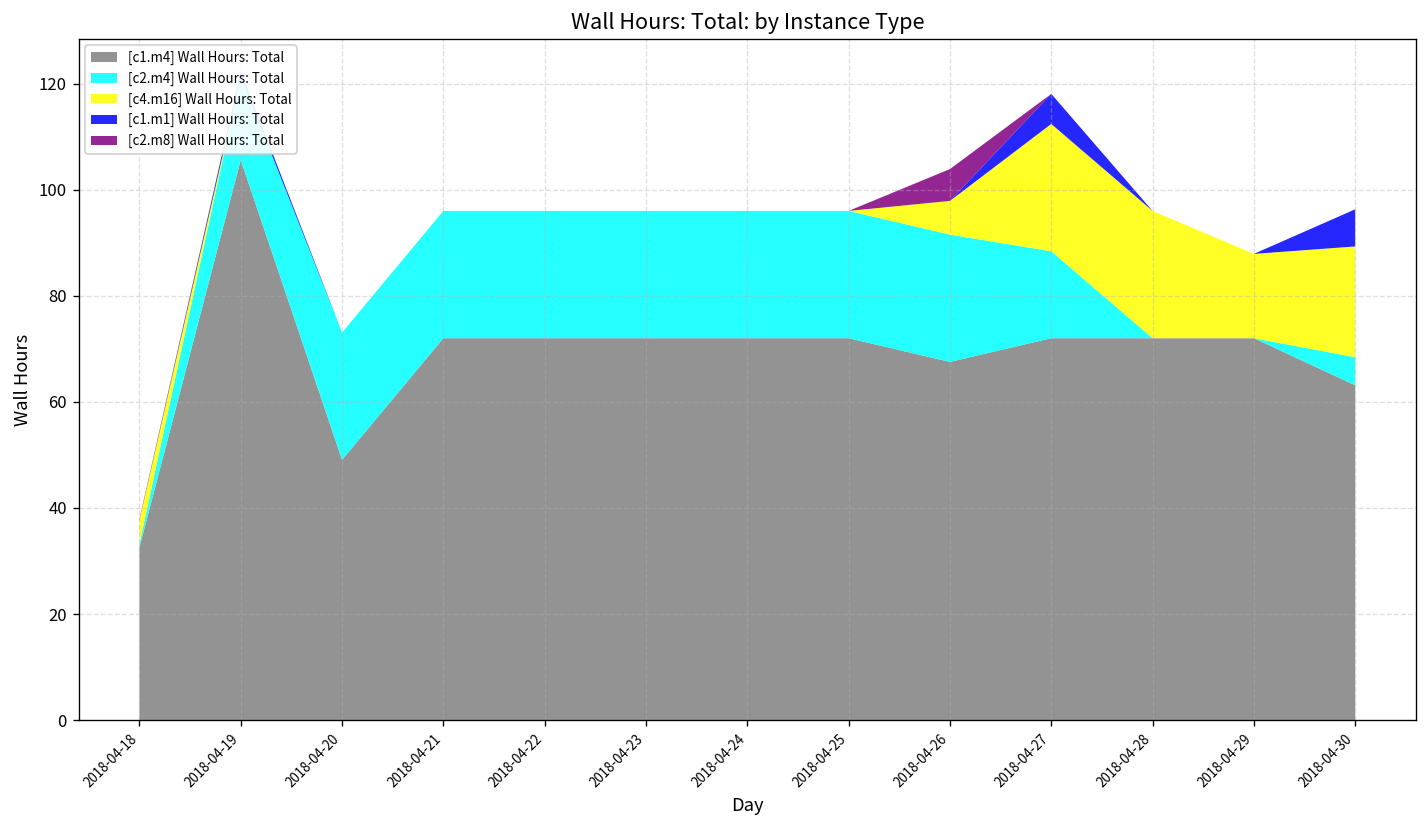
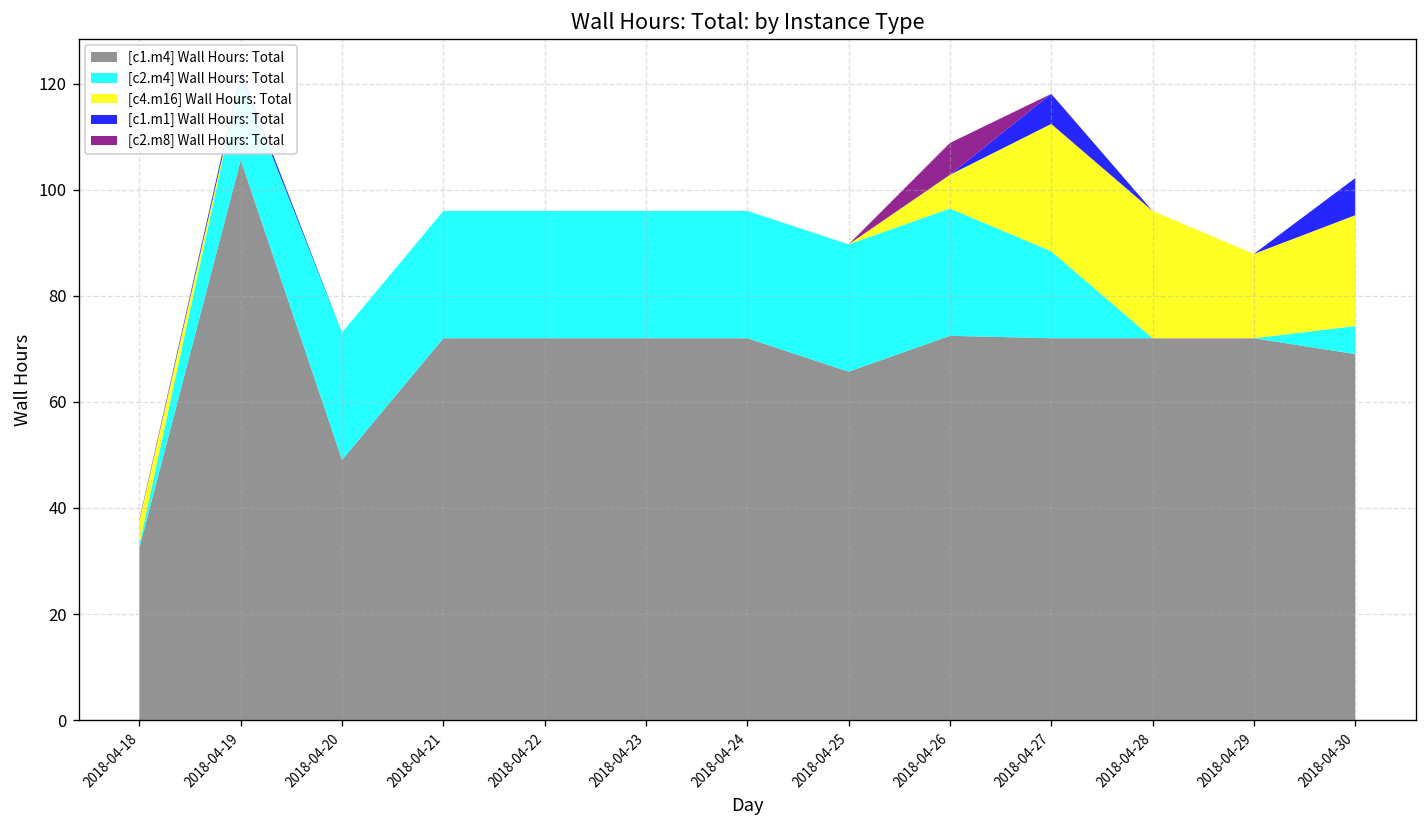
  {
    "[c1.m4] Wall Hours: Total": {
      "2018-04-18": 33,
      "2018-04-19": 106,
      "2018-04-20": 49,
      "2018-04-21": 72,
      "2018-04-22": 72,
      "2018-04-23": 72,
      "2018-04-24": 72,
-     "2018-04-25": 72,
-     "2018-04-26": 68,
+     "2018-04-25": 66,
+     "2018-04-26": 72,
      "2018-04-27": 72,
-     "2018-04-30": 63
+     "2018-04-30": 69
    },
    "[c2.m4] Wall Hours: Total": {
      "2018-04-18": 1,
      "2018-04-26": 24,
      "2018-04-27": 16,
      "2018-04-30": 5
    },
    "[c4.m16] Wall Hours: Total": {
      "2018-04-27": 24,
      "2018-04-30": 21
    },
    "[c2.m8] Wall Hours: Total": {
      "2018-04-26": 6
    }
  }
